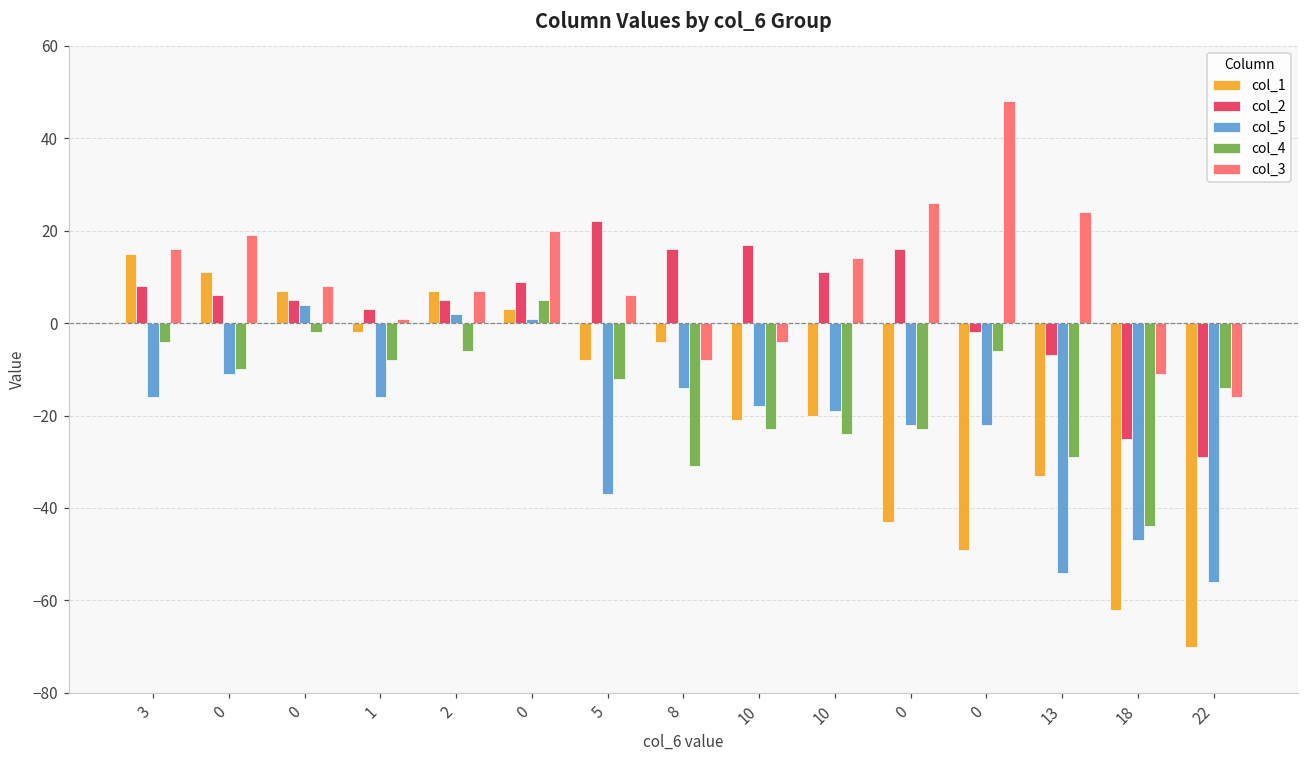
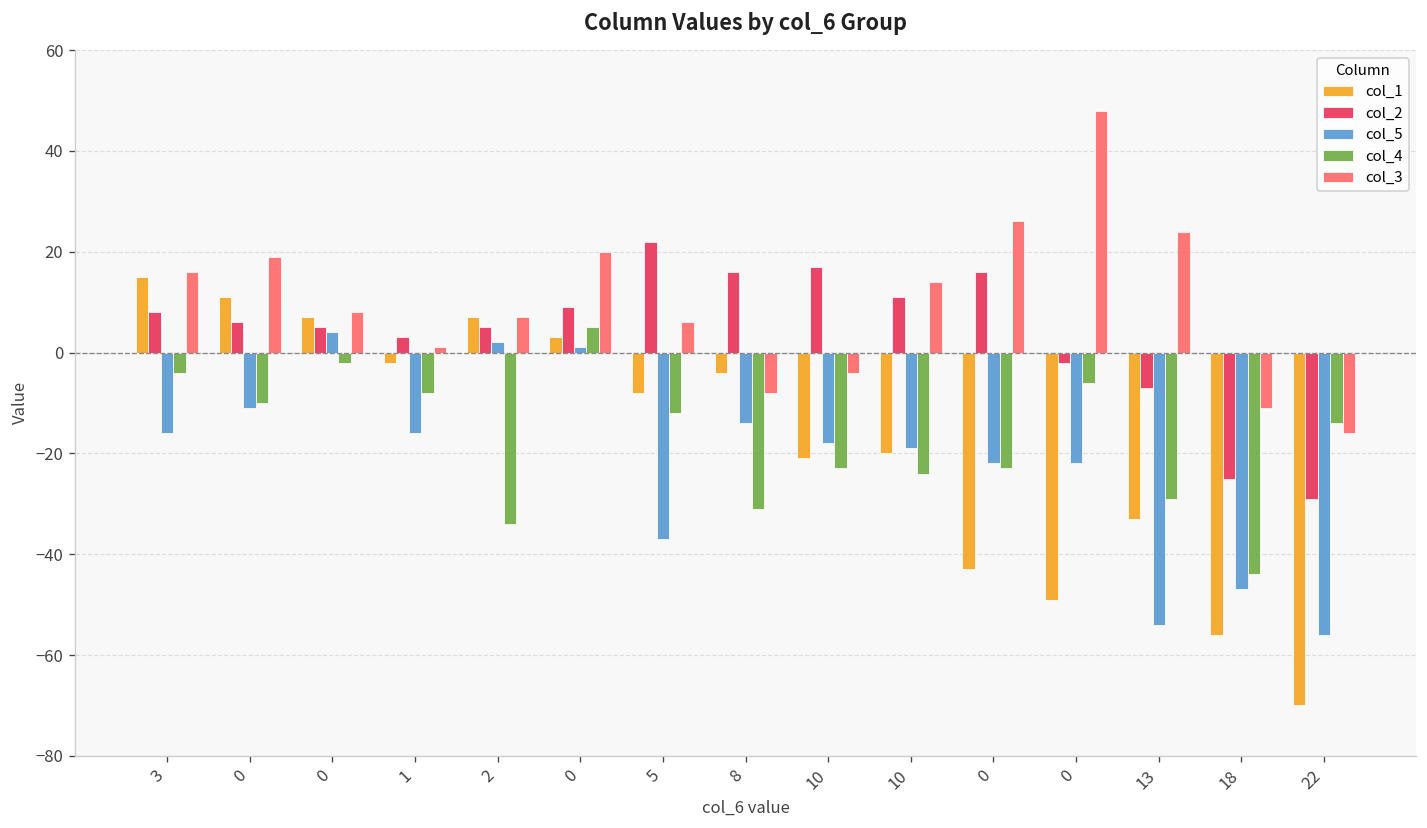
  {
    "col_1": {
      "3": 15,
      "1": -2,
      "2": 7,
      "5": -8,
      "8": -4,
      "13": -33,
-     "18": -62,
+     "18": -56,
      "22": -70
    },
    "col_5": {
      "3": -16,
      "1": -16,
      "2": 2,
      "5": -37,
      "8": -14,
      "13": -54,
      "18": -47,
      "22": -56
    },
    "col_4": {
      "3": -4,
      "1": -8,
-     "2": -6,
+     "2": -34,
      "5": -12,
      "8": -31,
      "13": -29,
      "18": -44,
      "22": -14
    }
  }
